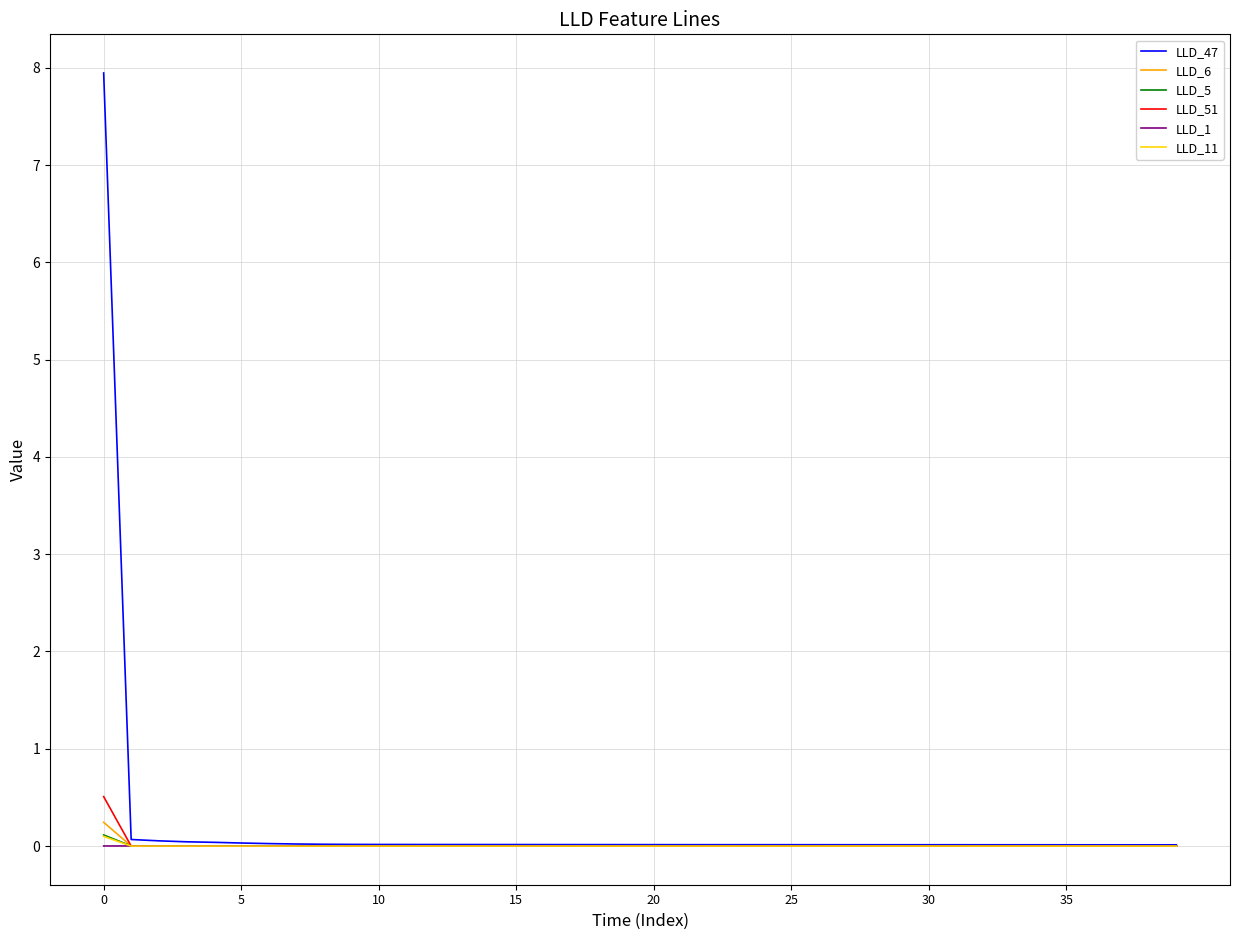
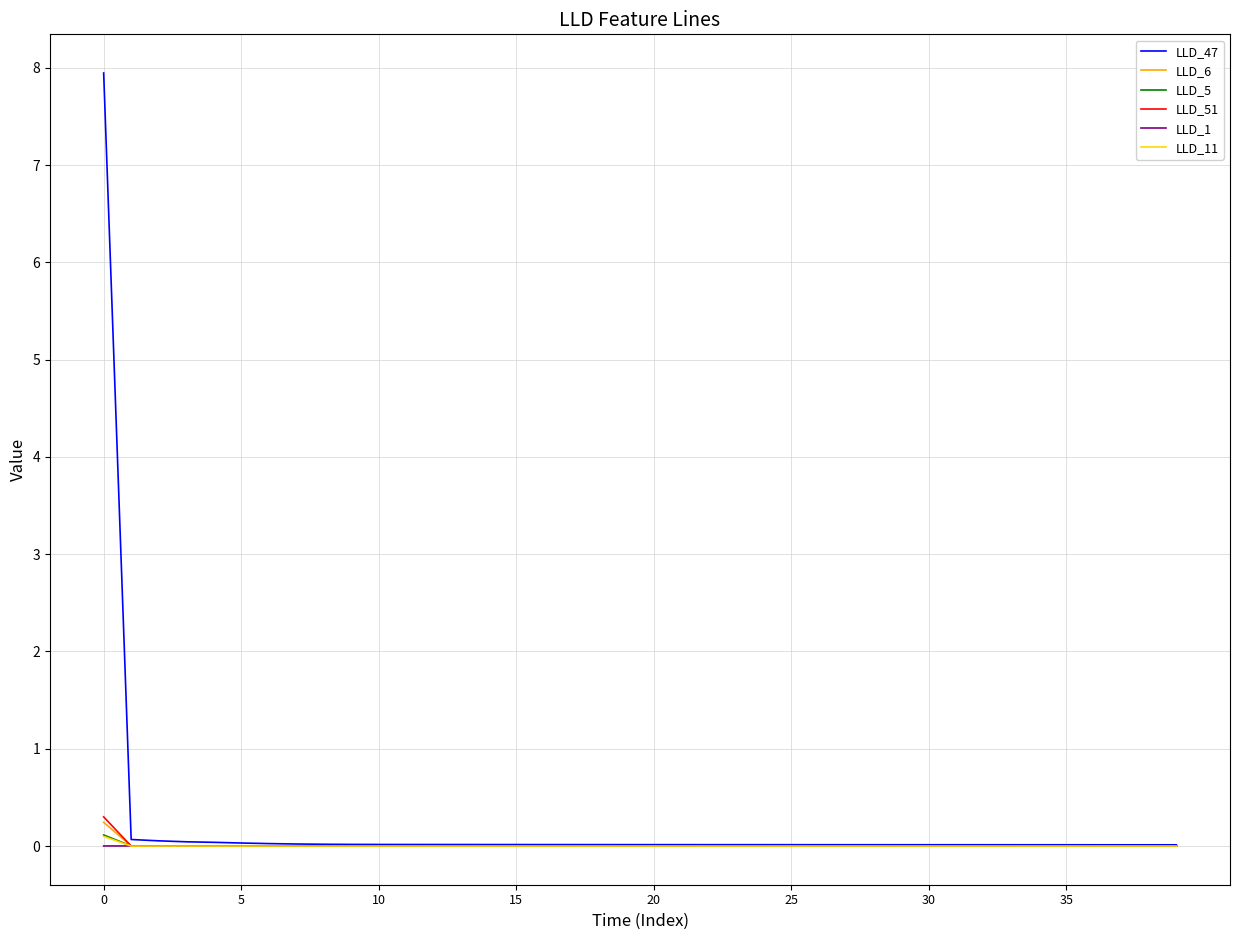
  {
    "LLD_47": {
      "0": 7.9,
      "5": 0.0
    },
    "LLD_51": {
-     "0": 0.5
+     "0": 0.3
    },
    "LLD_1": {
      "0": 0.0
    }
  }
